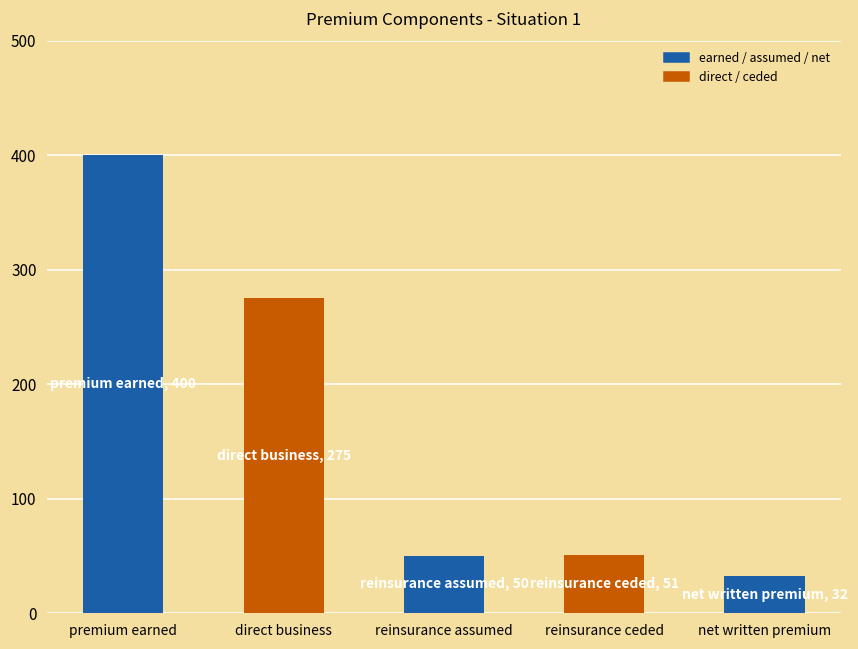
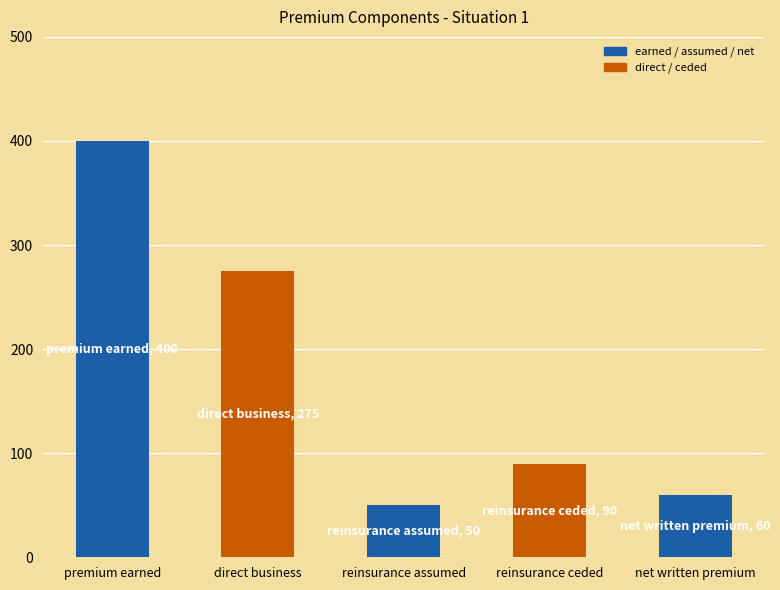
  {
    "premium earned": 400,
    "direct business": 275,
    "reinsurance assumed": 50,
-   "reinsurance ceded": 51,
-   "net written premium": 32
+   "reinsurance ceded": 90,
+   "net written premium": 60
  }
